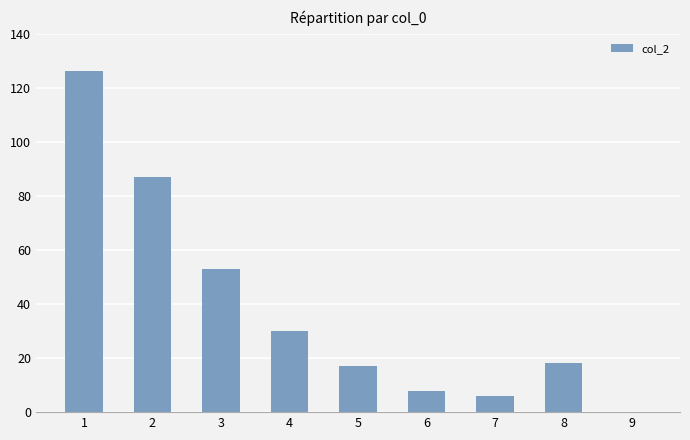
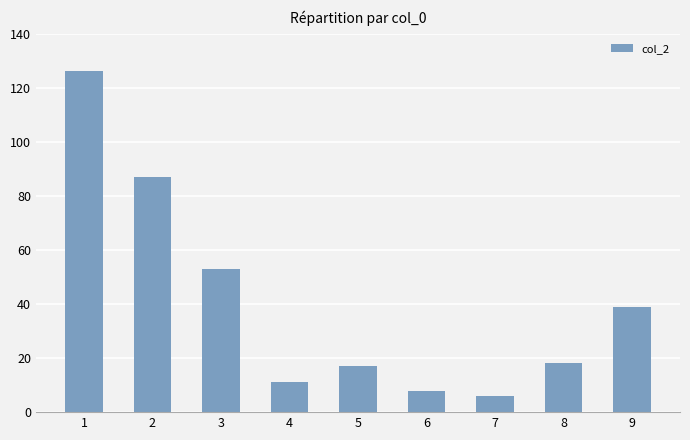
  {
    "1": 126,
    "2": 87,
    "3": 53,
-   "4": 30,
+   "4": 11,
    "5": 17,
    "6": 8,
    "7": 6,
    "8": 18,
-   "9": 0
+   "9": 39
  }
